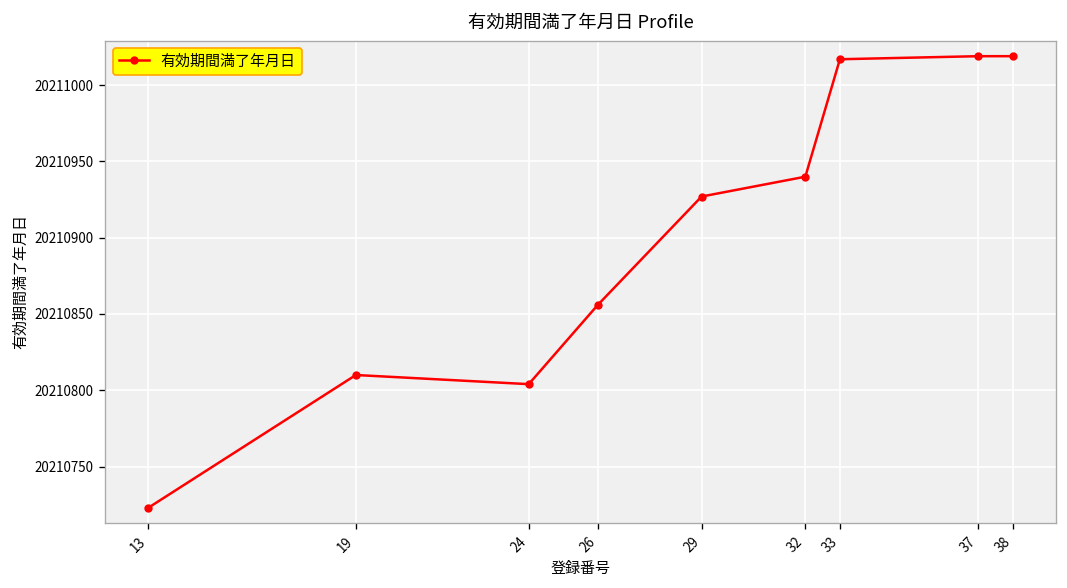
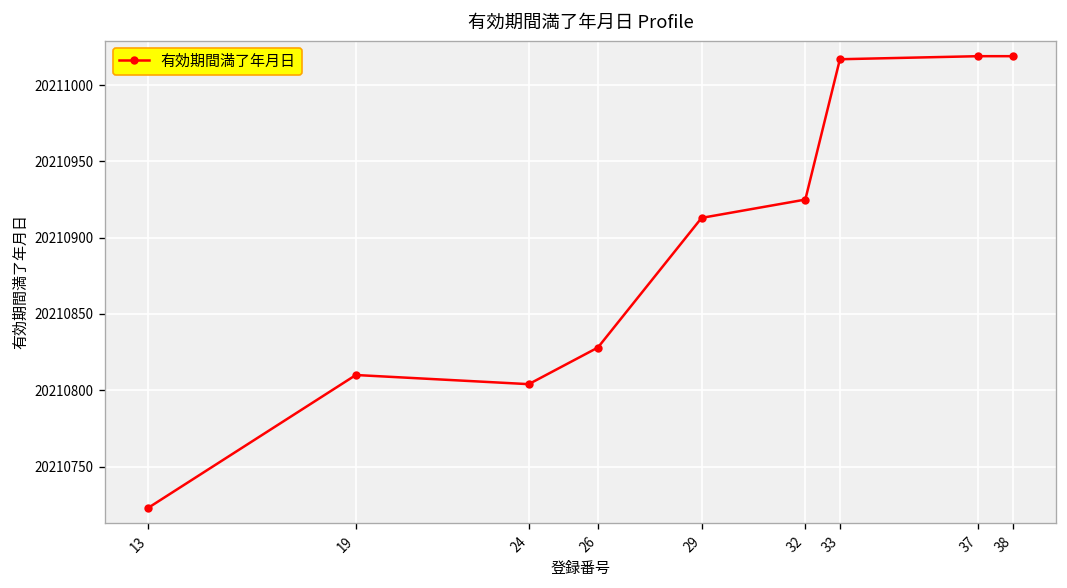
  {
    "13": 20210723,
    "19": 20210810,
    "24": 20210804,
-   "26": 20210856,
-   "29": 20210927,
-   "32": 20210940,
+   "26": 20210828,
+   "29": 20210913,
+   "32": 20210925,
    "33": 20211017,
    "37": 20211019,
    "38": 20211019
  }
